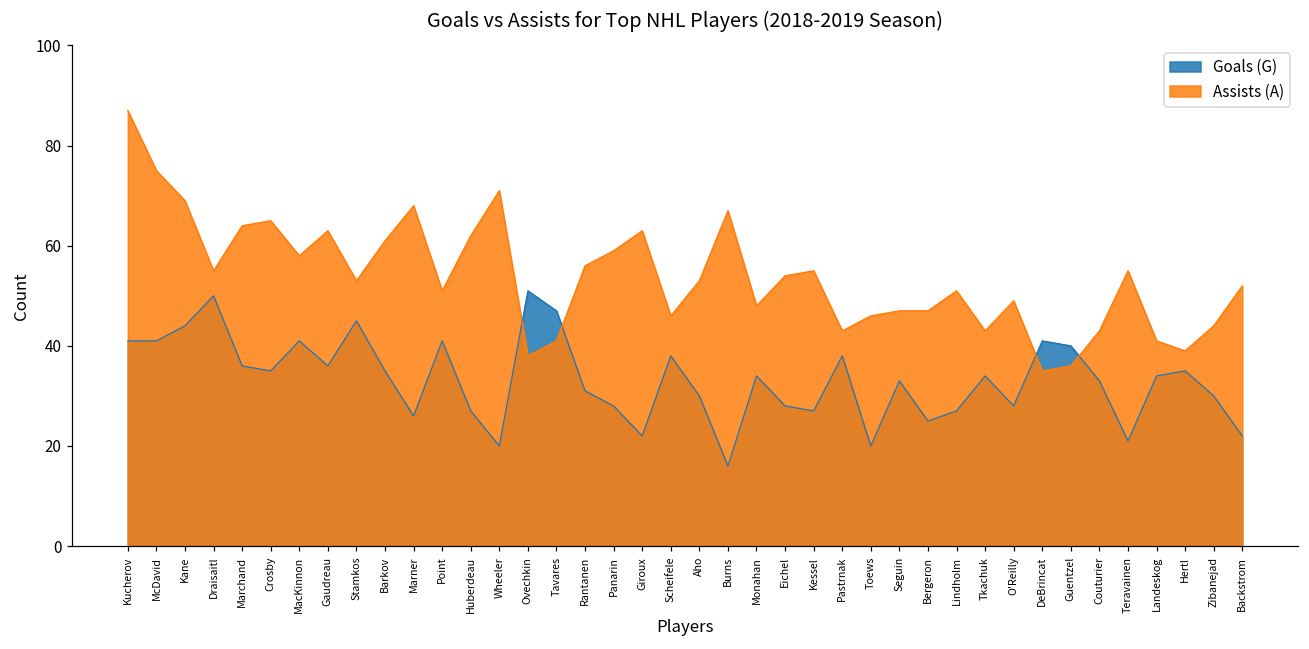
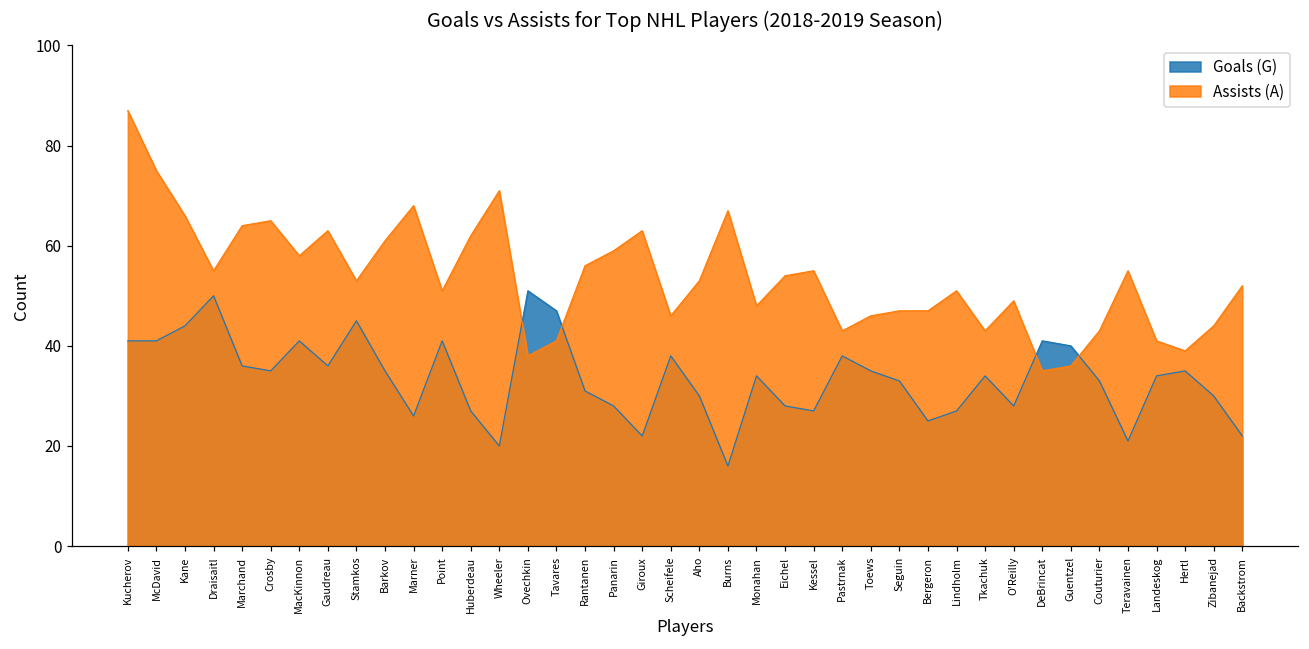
  {
    "Goals (G)": {
      "Kucherov": 41,
      "McDavid": 41,
      "Kane": 44,
      "Draisaitl": 50,
      "Marchand": 36,
      "Crosby": 35,
      "MacKinnon": 41,
      "Gaudreau": 36,
      "Stamkos": 45,
      "Barkov": 35,
      "Marner": 26,
      "Point": 41,
      "Huberdeau": 27,
      "Wheeler": 20,
      "Ovechkin": 51,
      "Tavares": 47,
      "Rantanen": 31,
      "Panarin": 28,
      "Giroux": 22,
      "Scheifele": 38,
      "Aho": 30,
      "Burns": 16,
      "Monahan": 34,
      "Eichel": 28,
      "Kessel": 27,
      "Pastrnak": 38,
-     "Toews": 20,
+     "Toews": 35,
      "Seguin": 33,
      "Bergeron": 25,
      "Lindholm": 27,
      "Tkachuk": 34,
      "O'Reilly": 28,
      "DeBrincat": 41,
      "Guentzel": 40,
      "Couturier": 33,
      "Teravainen": 21,
      "Landeskog": 34,
      "Hertl": 35,
      "Zibanejad": 30,
      "Backstrom": 22
    },
    "Assists (A)": {
      "Kucherov": 87,
      "McDavid": 75,
-     "Kane": 69,
+     "Kane": 66,
      "Draisaitl": 55,
      "Marchand": 64,
      "Crosby": 65,
      "MacKinnon": 58,
      "Gaudreau": 63,
      "Stamkos": 53,
      "Barkov": 61,
      "Marner": 68,
      "Point": 51,
      "Huberdeau": 62,
      "Wheeler": 71,
      "Ovechkin": 38,
      "Tavares": 41,
      "Rantanen": 56,
      "Panarin": 59,
      "Giroux": 63,
      "Scheifele": 46,
      "Aho": 53,
      "Burns": 67,
      "Monahan": 48,
      "Eichel": 54,
      "Kessel": 55,
      "Pastrnak": 43,
      "Toews": 46,
      "Seguin": 47,
      "Bergeron": 47,
      "Lindholm": 51,
      "Tkachuk": 43,
      "O'Reilly": 49,
      "DeBrincat": 35,
      "Guentzel": 36,
      "Couturier": 43,
      "Teravainen": 55,
      "Landeskog": 41,
      "Hertl": 39,
      "Zibanejad": 44,
      "Backstrom": 52
    }
  }
